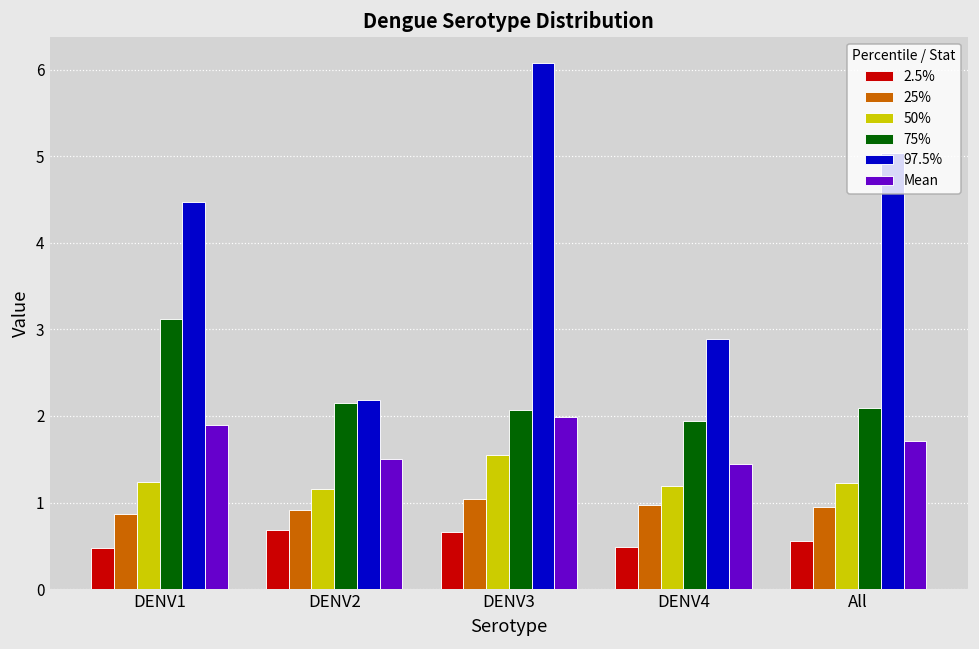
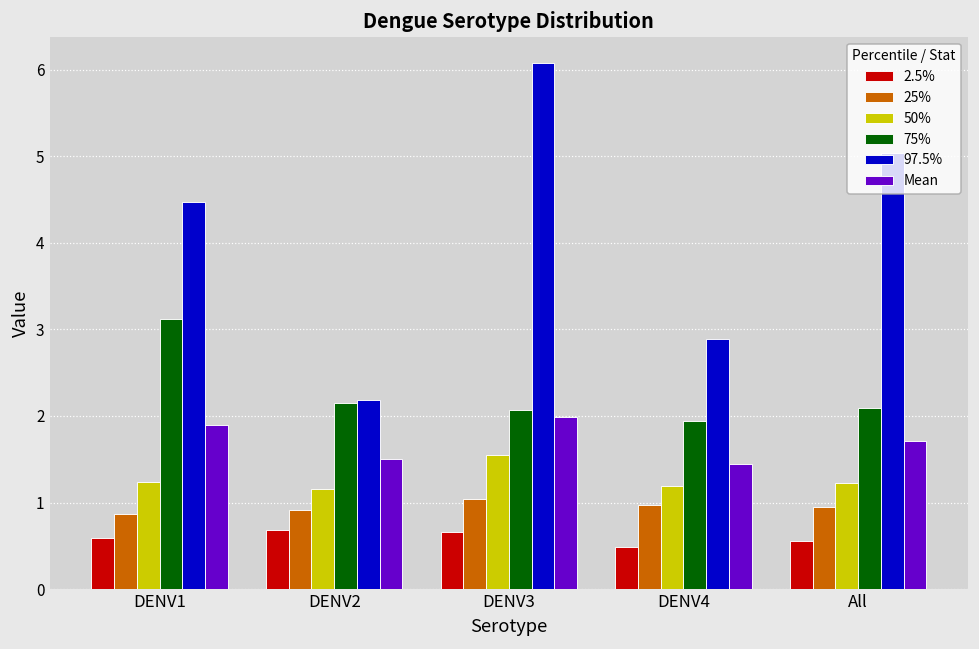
  {
    "2.5%": {
-     "DENV1": 0.5,
+     "DENV1": 0.6,
      "DENV2": 0.7,
      "DENV3": 0.7,
      "DENV4": 0.5,
      "All": 0.6
    },
    "25%": {
      "DENV1": 0.9,
      "DENV2": 0.9,
      "DENV3": 1.0,
      "DENV4": 1.0,
      "All": 0.9
    },
    "50%": {
      "DENV1": 1.2,
      "DENV2": 1.2,
      "DENV3": 1.5,
      "DENV4": 1.2,
      "All": 1.2
    },
    "75%": {
      "DENV1": 3.1,
      "DENV2": 2.1,
      "DENV3": 2.1,
      "DENV4": 1.9,
      "All": 2.1
    },
    "97.5%": {
      "DENV1": 4.5,
      "DENV2": 2.2,
      "DENV3": 6.1,
      "DENV4": 2.9
    },
    "Mean": {
      "DENV1": 1.9,
      "DENV2": 1.5,
      "DENV3": 2.0,
      "DENV4": 1.4,
      "All": 1.7
    }
  }
